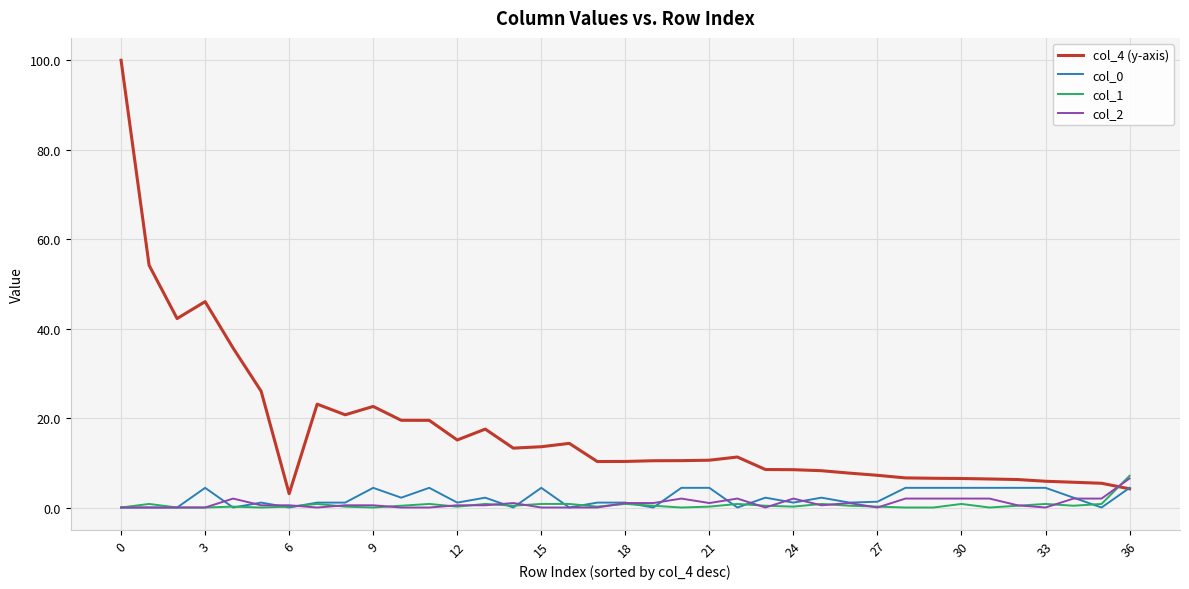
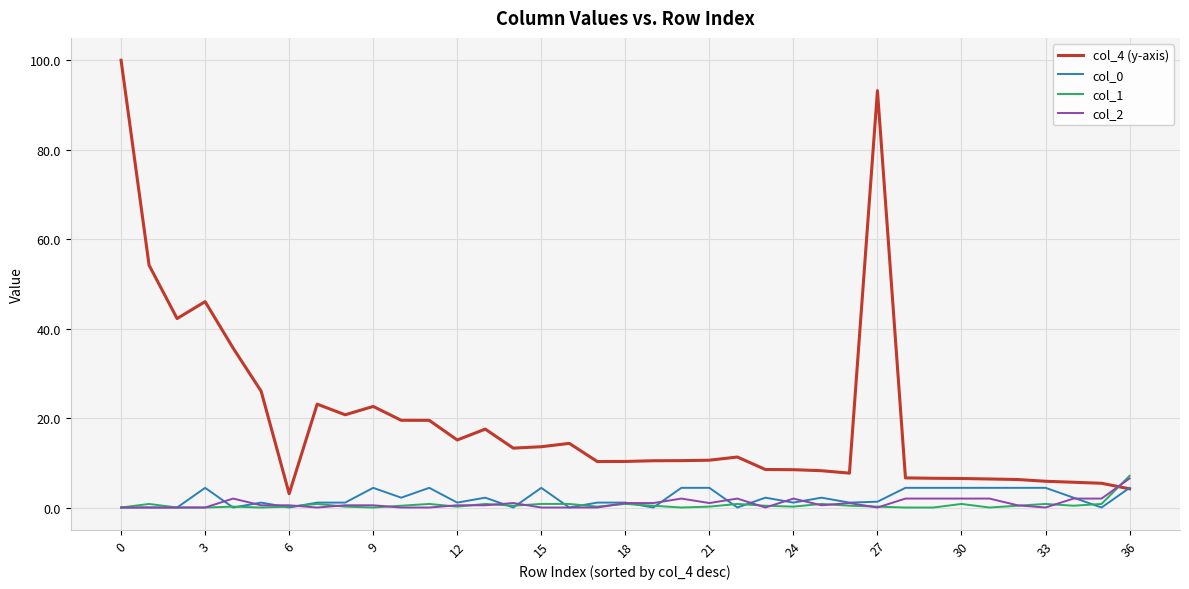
  {
    "col_4 (y-axis)": {
      "0": 100,
      "3": 46,
      "6": 3,
      "9": 23,
      "12": 15,
      "15": 14,
      "18": 10,
      "21": 11,
      "24": 8,
-     "27": 7,
+     "27": 93,
      "30": 6,
      "33": 6
    },
    "col_0": {
      "3": 4,
      "9": 4,
      "12": 1,
      "15": 4,
      "21": 4,
      "24": 1,
      "27": 1,
      "30": 4,
      "33": 4
    },
    "col_1": {
      "15": 1,
      "21": 0,
      "24": 0,
      "30": 1,
      "33": 1,
      "36": 7
    },
    "col_2": {
      "15": 0,
      "21": 1,
      "24": 2,
      "30": 2,
      "33": 0,
      "36": 7
    }
  }
